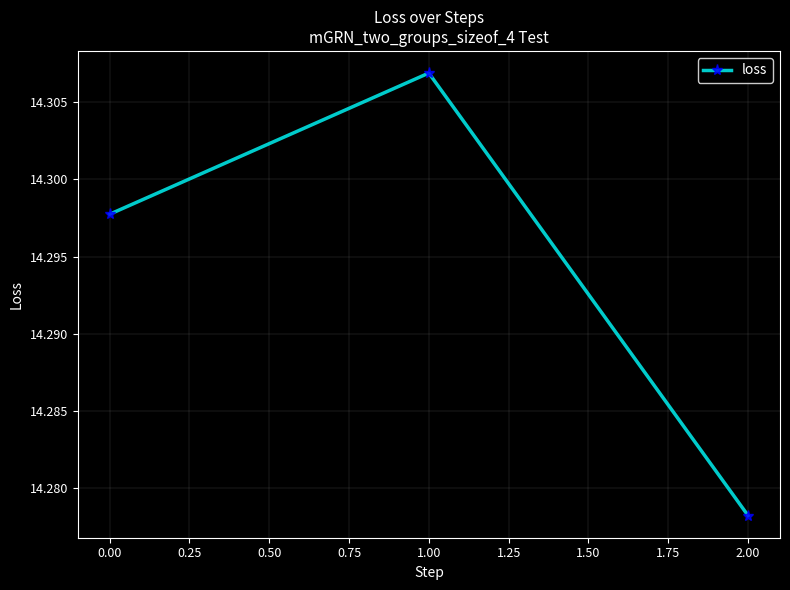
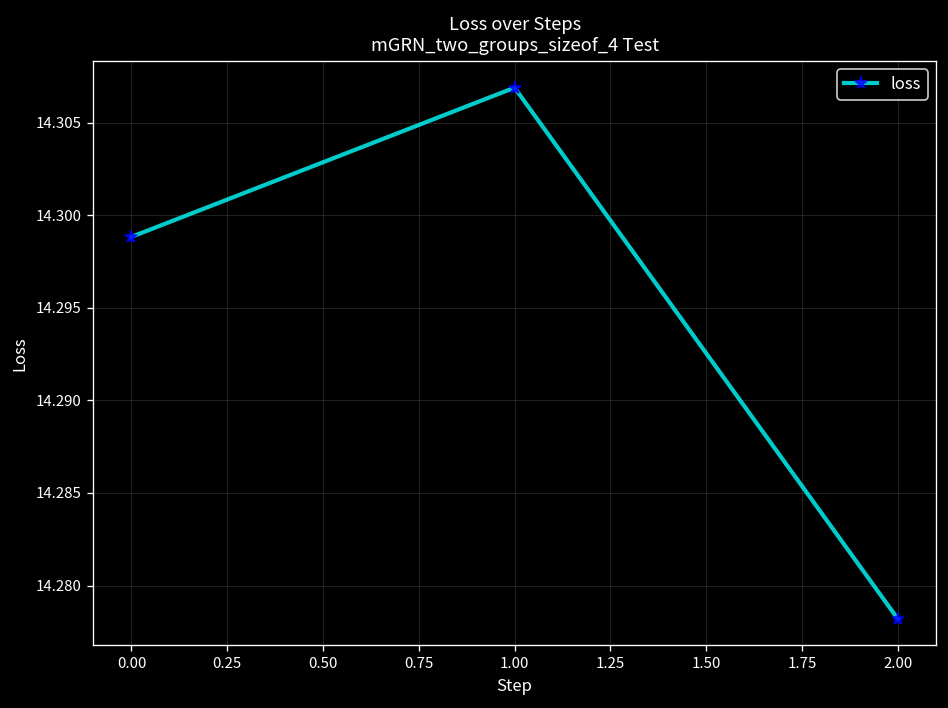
  {
-   "0.00": 14.2977,
+   "0.00": 14.2988,
    "1.00": 14.3069,
    "2.00": 14.2782
  }
